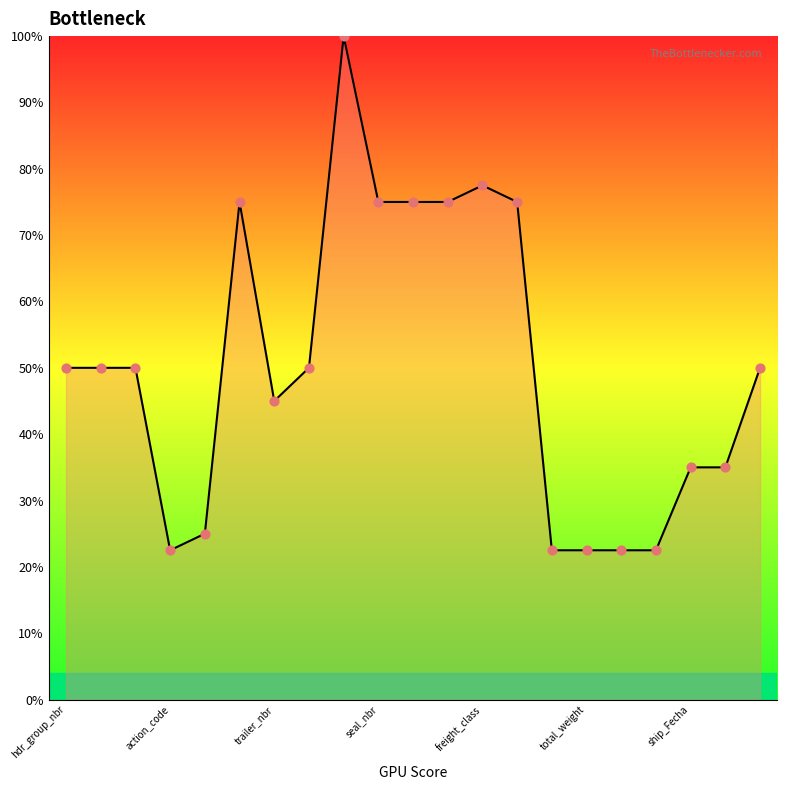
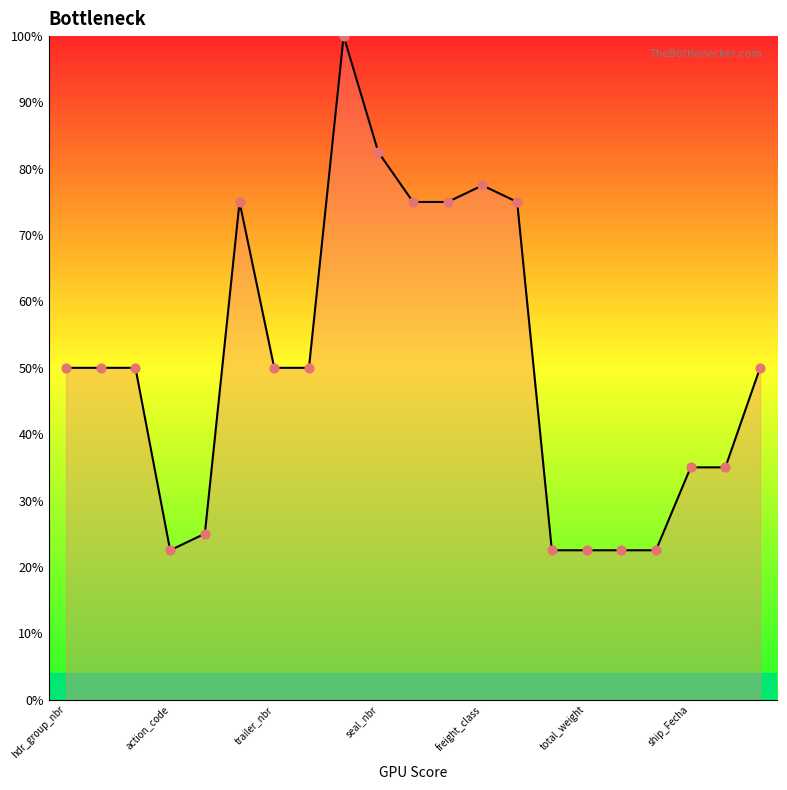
  {
    "hdr_group_nbr": "50%",
    "action_code": "23%",
-   "trailer_nbr": "45%",
-   "seal_nbr": "75%",
+   "trailer_nbr": "50%",
+   "seal_nbr": "83%",
    "freight_class": "78%",
    "total_weight": "23%",
    "ship_Fecha": "35%"
  }
